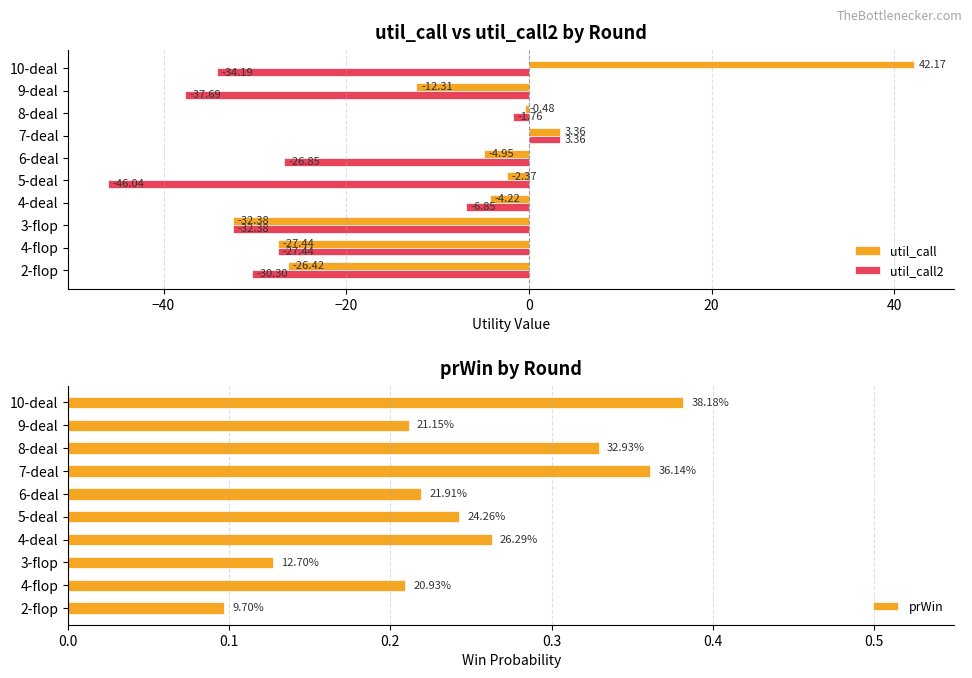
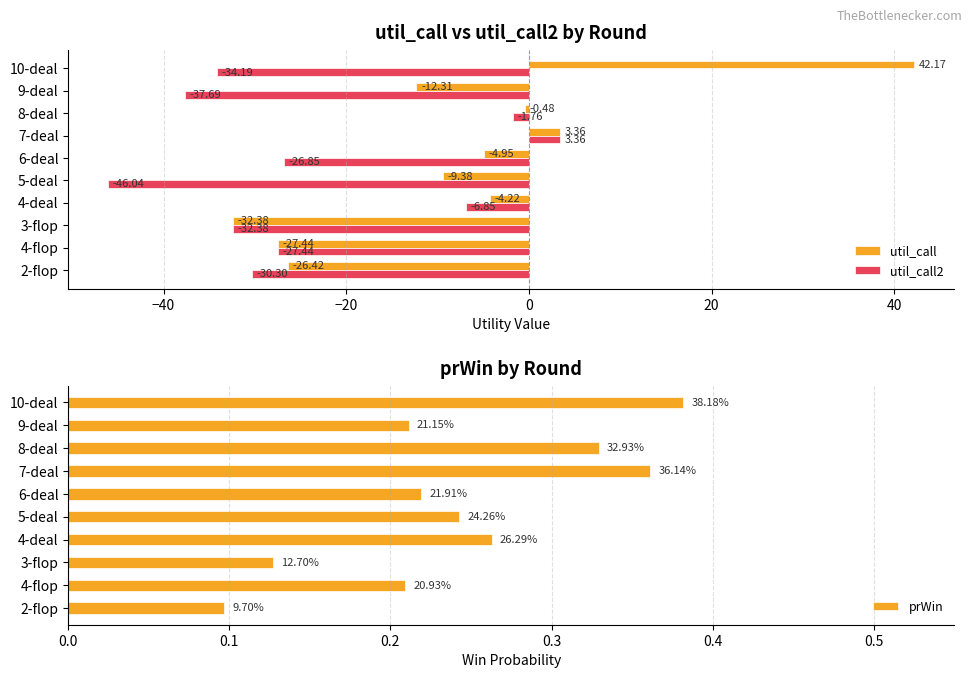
  {
    "util_call vs util_call2 by Round": {
      "util_call": {
        "10-deal": "42.17",
        "9-deal": "-12.31",
        "8-deal": "-0.48",
        "6-deal": "-4.95",
-       "5-deal": "-2.37",
+       "5-deal": "-9.38",
        "4-deal": "-4.22",
        "2-flop": "-26.42"
      },
      "util_call2": {
        "10-deal": "-34.19",
        "9-deal": "-37.69",
        "8-deal": "-1.76",
        "6-deal": "-26.85",
        "5-deal": "-46.04",
        "4-deal": "-6.85",
        "2-flop": "-30.30"
      }
    },
    "prWin by Round": {
      "10-deal": "38.18%",
      "9-deal": "21.15%",
      "8-deal": "32.93%",
      "7-deal": "36.14%",
      "6-deal": "21.91%",
      "5-deal": "24.26%",
      "4-deal": "26.29%",
      "3-flop": "12.70%",
      "4-flop": "20.93%",
      "2-flop": "9.70%"
    }
  }
